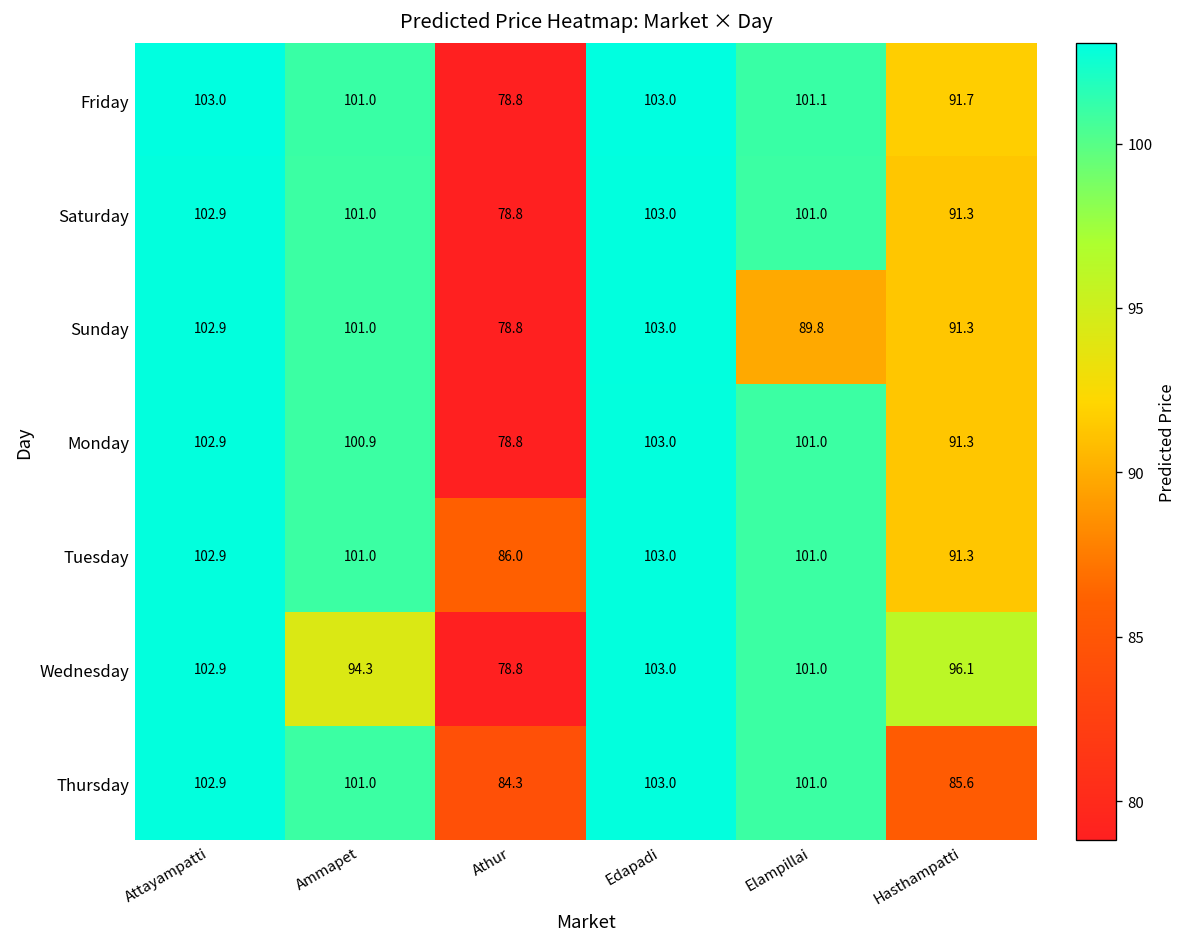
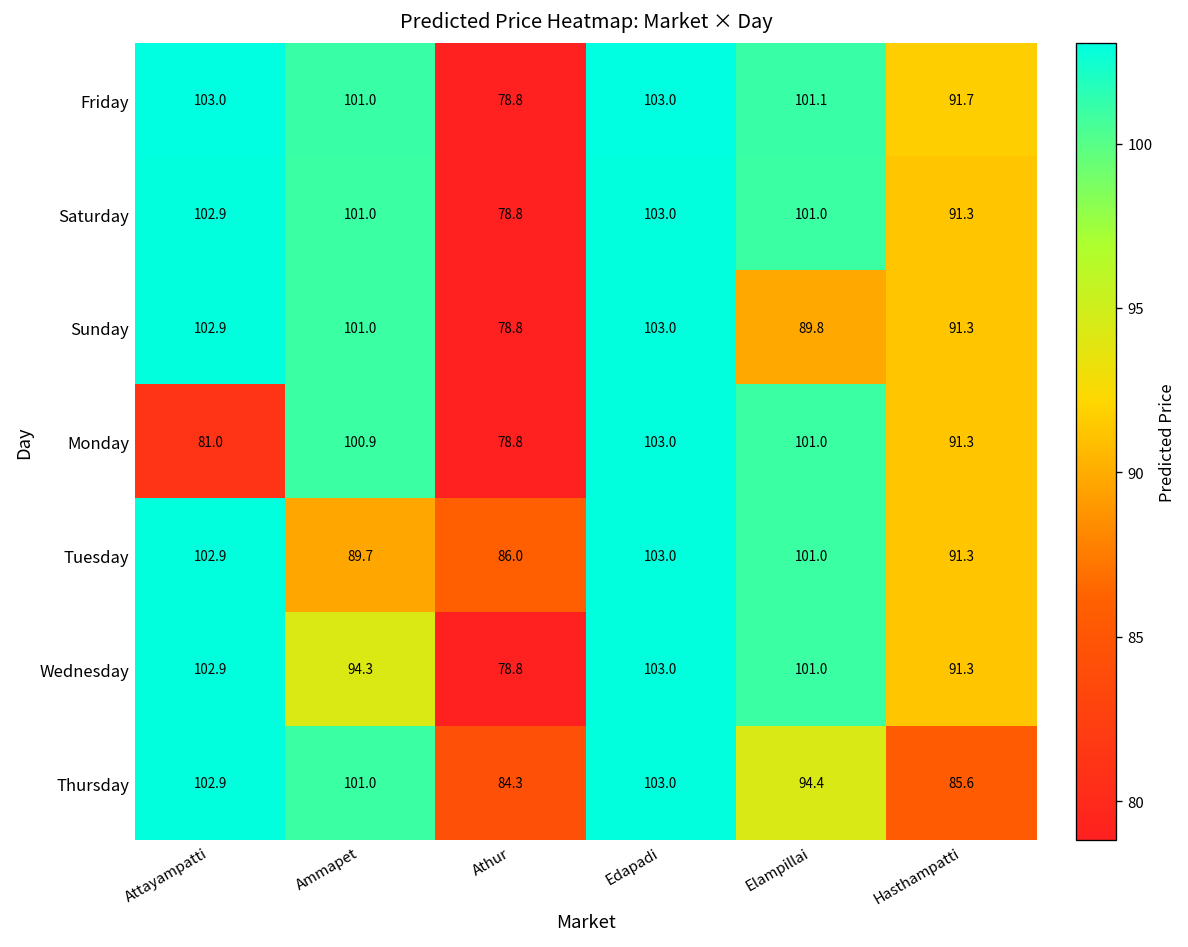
  {
    "Friday": {
      "Attayampatti": 103.0,
      "Ammapet": 101.0,
      "Athur": 78.8,
      "Edapadi": 103.0,
      "Elampillai": 101.1,
      "Hasthampatti": 91.7
    },
    "Saturday": {
      "Attayampatti": 102.9,
      "Ammapet": 101.0,
      "Athur": 78.8,
      "Edapadi": 103.0,
      "Elampillai": 101.0,
      "Hasthampatti": 91.3
    },
    "Sunday": {
      "Attayampatti": 102.9,
      "Ammapet": 101.0,
      "Athur": 78.8,
      "Edapadi": 103.0,
      "Elampillai": 89.8,
      "Hasthampatti": 91.3
    },
    "Monday": {
-     "Attayampatti": 102.9,
+     "Attayampatti": 81.0,
      "Ammapet": 100.9,
      "Athur": 78.8,
      "Edapadi": 103.0,
      "Elampillai": 101.0,
      "Hasthampatti": 91.3
    },
    "Tuesday": {
      "Attayampatti": 102.9,
-     "Ammapet": 101.0,
+     "Ammapet": 89.7,
      "Athur": 86.0,
      "Edapadi": 103.0,
      "Elampillai": 101.0,
      "Hasthampatti": 91.3
    },
    "Wednesday": {
      "Attayampatti": 102.9,
      "Ammapet": 94.3,
      "Athur": 78.8,
      "Edapadi": 103.0,
      "Elampillai": 101.0,
-     "Hasthampatti": 96.1
+     "Hasthampatti": 91.3
    },
    "Thursday": {
      "Attayampatti": 102.9,
      "Ammapet": 101.0,
      "Athur": 84.3,
      "Edapadi": 103.0,
-     "Elampillai": 101.0,
+     "Elampillai": 94.4,
      "Hasthampatti": 85.6
    }
  }
